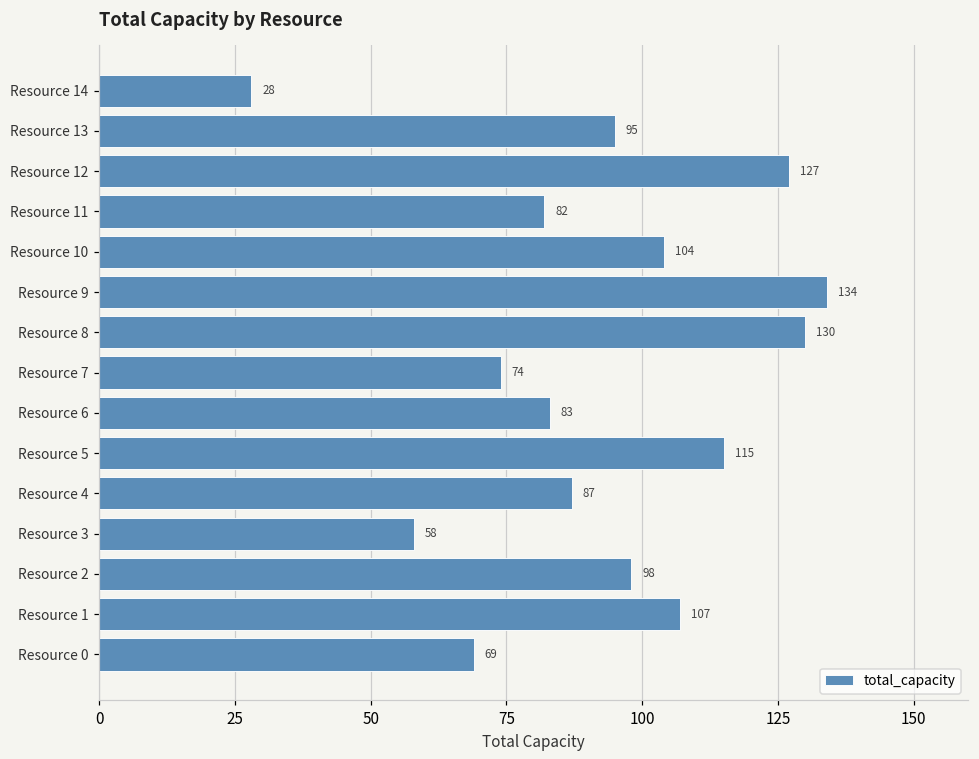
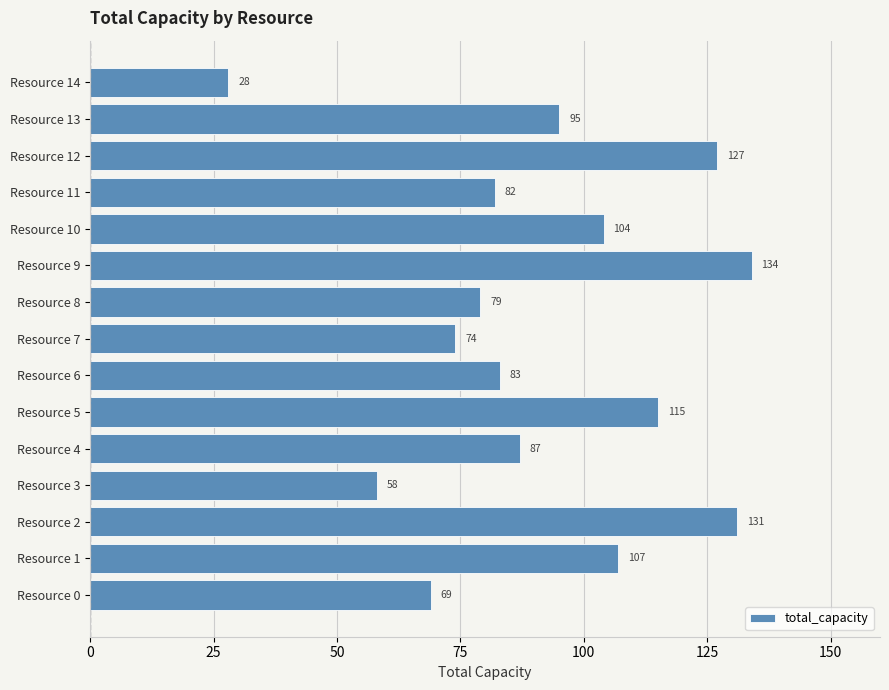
  {
    "Resource 14": 28,
    "Resource 13": 95,
    "Resource 12": 127,
    "Resource 11": 82,
    "Resource 10": 104,
    "Resource 9": 134,
-   "Resource 8": 130,
+   "Resource 8": 79,
    "Resource 7": 74,
    "Resource 6": 83,
    "Resource 5": 115,
    "Resource 4": 87,
    "Resource 3": 58,
-   "Resource 2": 98,
+   "Resource 2": 131,
    "Resource 1": 107,
    "Resource 0": 69
  }
